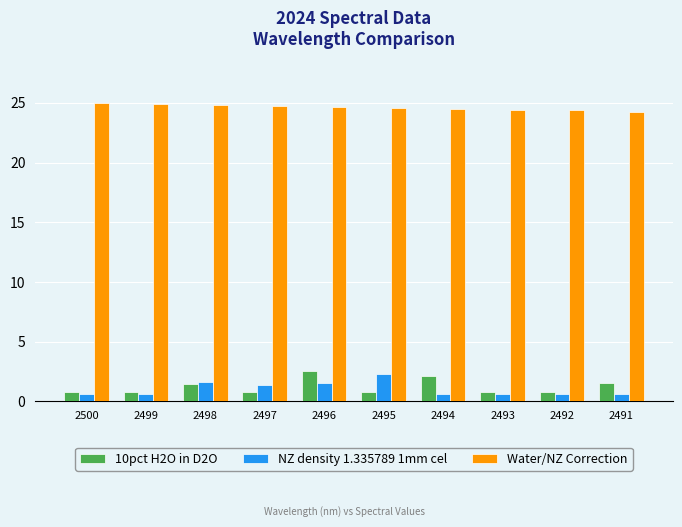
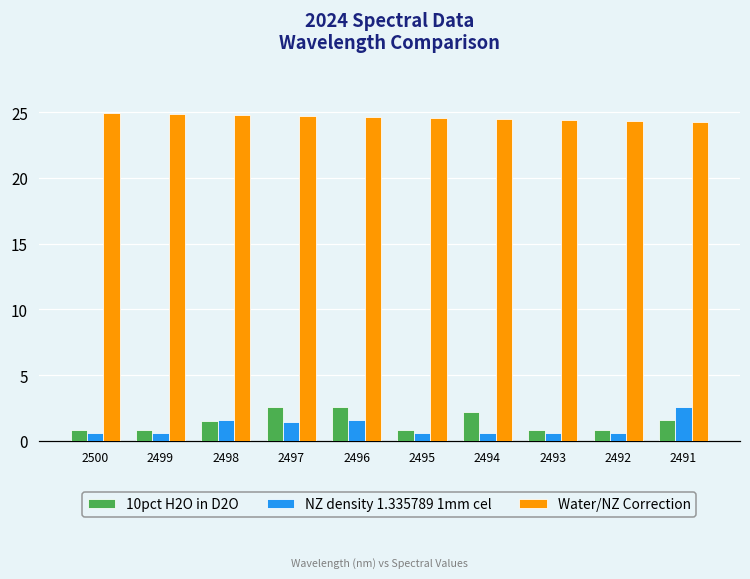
  {
    "10pct H2O in D2O": {
      "2500": 0.8,
      "2499": 0.8,
      "2498": 1.5,
-     "2497": 0.8,
+     "2497": 2.6,
      "2496": 2.5,
      "2495": 0.8,
      "2494": 2.2,
      "2493": 0.8,
      "2492": 0.8,
      "2491": 1.6
    },
    "NZ density 1.335789 1mm cel": {
      "2500": 0.6,
      "2499": 0.6,
      "2498": 1.6,
      "2497": 1.4,
      "2496": 1.6,
-     "2495": 2.3,
+     "2495": 0.6,
      "2494": 0.6,
      "2493": 0.6,
      "2492": 0.6,
-     "2491": 0.6
+     "2491": 2.6
    },
    "Water/NZ Correction": {
      "2500": 25.0,
      "2499": 24.9,
      "2498": 24.8,
      "2497": 24.8,
      "2496": 24.7,
      "2495": 24.6,
      "2494": 24.5,
      "2493": 24.4,
      "2492": 24.4,
      "2491": 24.3
    }
  }
